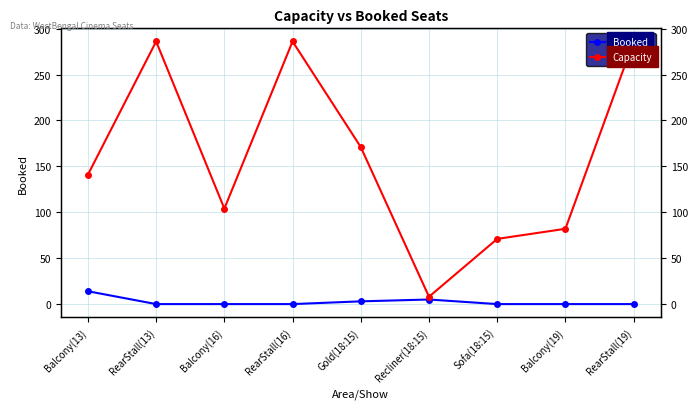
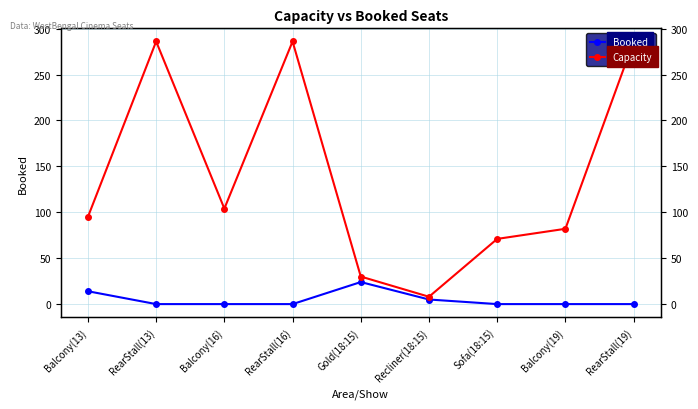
  {
    "Booked": {
      "Balcony(13)": 10,
      "RearStall(13)": 0,
      "Balcony(16)": 0,
      "RearStall(16)": 0,
-     "Gold(18:15)": 0,
+     "Gold(18:15)": 20,
      "Recliner(18:15)": 10,
      "Sofa(18:15)": 0,
      "Balcony(19)": 0,
      "RearStall(19)": 0
    },
    "Capacity": {
-     "Balcony(13)": 140,
+     "Balcony(13)": 100,
      "RearStall(13)": 290,
      "Balcony(16)": 100,
      "RearStall(16)": 290,
-     "Gold(18:15)": 170,
+     "Gold(18:15)": 30,
      "Recliner(18:15)": 10,
      "Sofa(18:15)": 70,
      "Balcony(19)": 80
    }
  }
